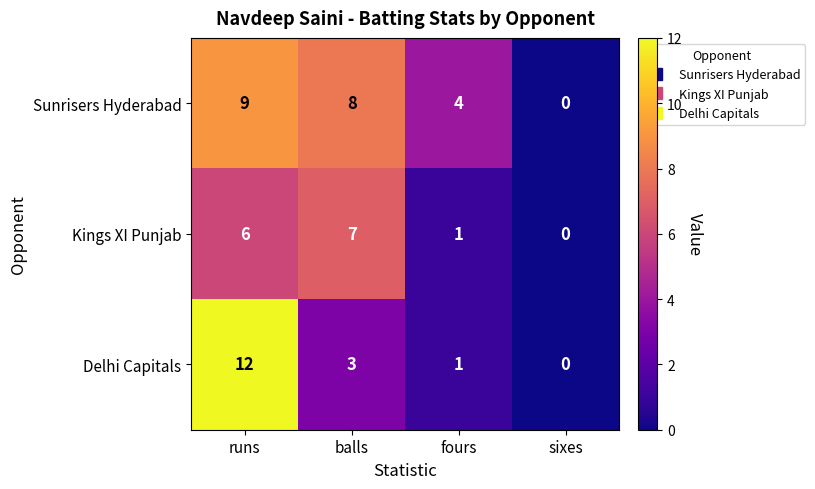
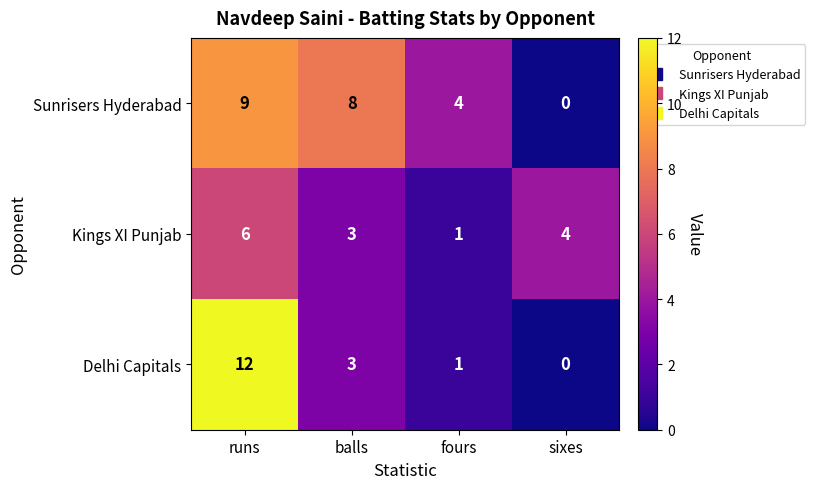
  {
    "Sunrisers Hyderabad": {
      "runs": 9,
      "balls": 8,
      "fours": 4,
      "sixes": 0
    },
    "Kings XI Punjab": {
      "runs": 6,
-     "balls": 7,
+     "balls": 3,
      "fours": 1,
-     "sixes": 0
+     "sixes": 4
    },
    "Delhi Capitals": {
      "runs": 12,
      "balls": 3,
      "fours": 1,
      "sixes": 0
    }
  }
